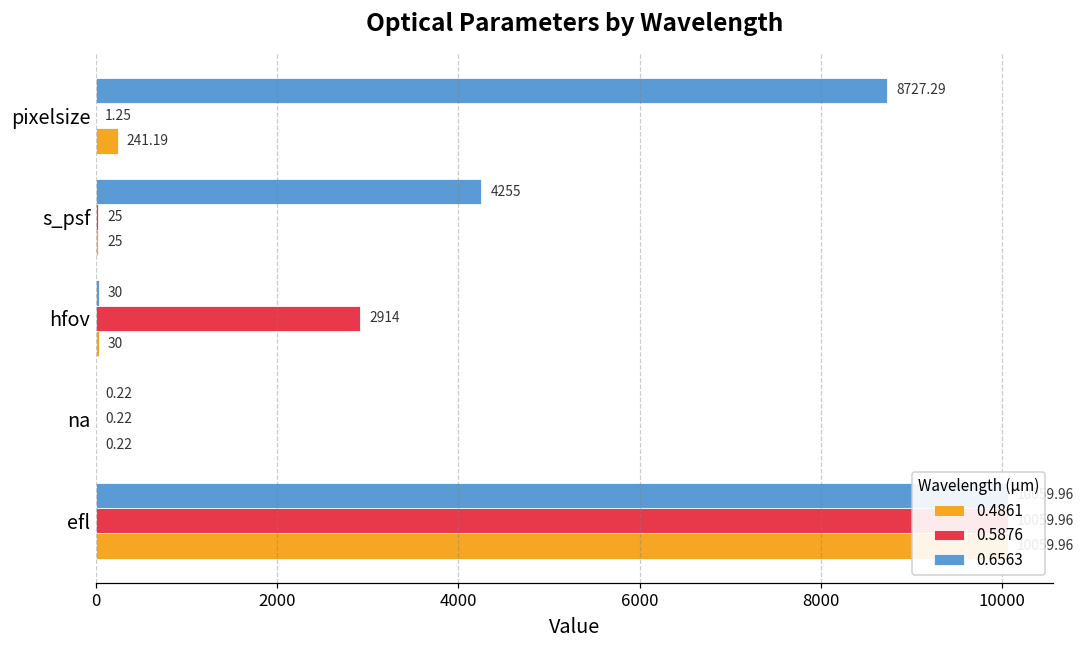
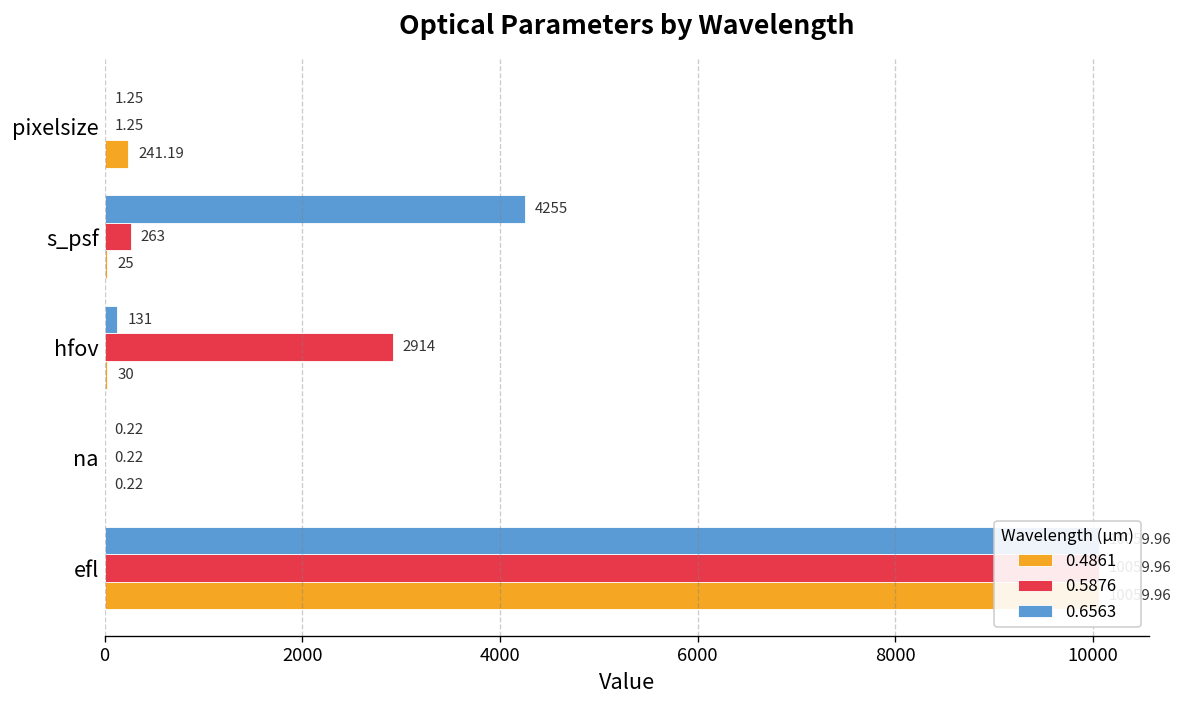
  {
    "0.4861": {
      "pixelsize": 241.19,
      "s_psf": 25,
      "hfov": 30,
      "na": 0.22
    },
    "0.5876": {
      "pixelsize": 1.25,
-     "s_psf": 25,
+     "s_psf": 263,
      "hfov": 2914,
      "na": 0.22
    },
    "0.6563": {
-     "pixelsize": 8727.29,
+     "pixelsize": 1.25,
      "s_psf": 4255,
-     "hfov": 30,
+     "hfov": 131,
      "na": 0.22
    }
  }
